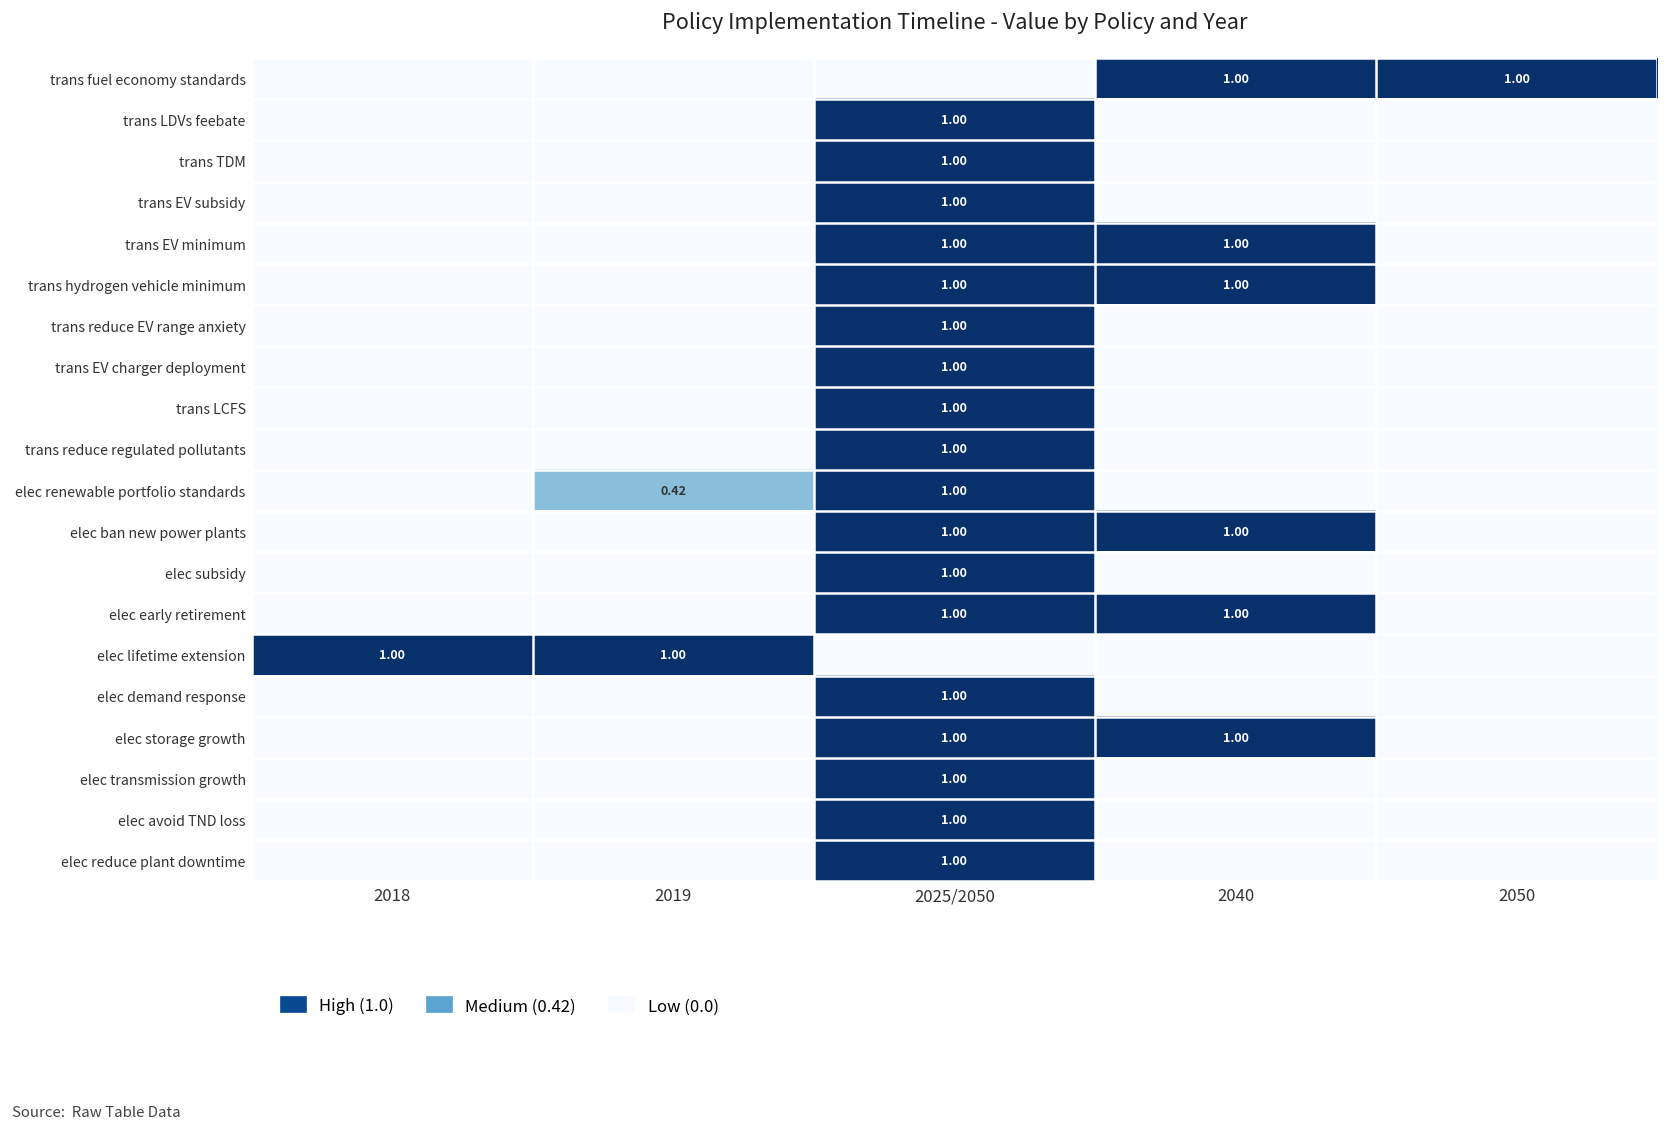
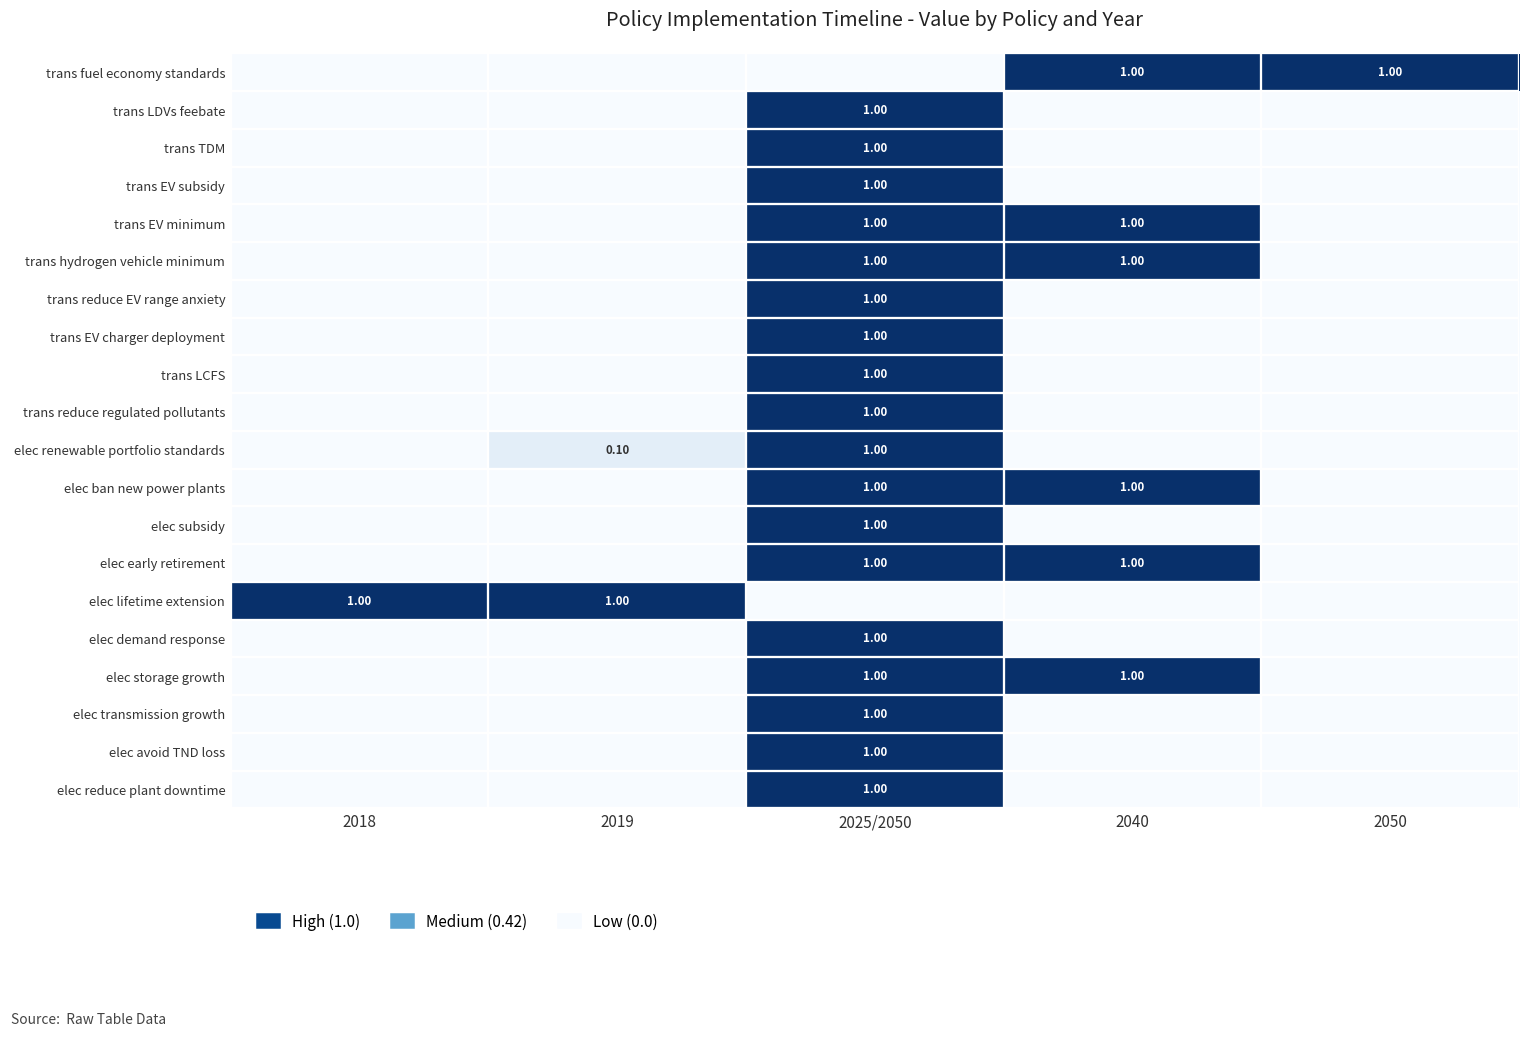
  {
    "trans fuel economy standards": {
      "2040": 1.00,
      "2050": 1.00
    },
    "trans LDVs feebate": {
      "2025/2050": 1.00
    },
    "trans TDM": {
      "2025/2050": 1.00
    },
    "trans EV subsidy": {
      "2025/2050": 1.00
    },
    "trans EV minimum": {
      "2025/2050": 1.00,
      "2040": 1.00
    },
    "trans hydrogen vehicle minimum": {
      "2025/2050": 1.00,
      "2040": 1.00
    },
    "trans reduce EV range anxiety": {
      "2025/2050": 1.00
    },
    "trans EV charger deployment": {
      "2025/2050": 1.00
    },
    "trans LCFS": {
      "2025/2050": 1.00
    },
    "trans reduce regulated pollutants": {
      "2025/2050": 1.00
    },
    "elec renewable portfolio standards": {
-     "2019": 0.42,
+     "2019": 0.10,
      "2025/2050": 1.00
    },
    "elec ban new power plants": {
      "2025/2050": 1.00,
      "2040": 1.00
    },
    "elec subsidy": {
      "2025/2050": 1.00
    },
    "elec early retirement": {
      "2025/2050": 1.00,
      "2040": 1.00
    },
    "elec lifetime extension": {
      "2018": 1.00,
      "2019": 1.00
    },
    "elec demand response": {
      "2025/2050": 1.00
    },
    "elec storage growth": {
      "2025/2050": 1.00,
      "2040": 1.00
    },
    "elec transmission growth": {
      "2025/2050": 1.00
    },
    "elec avoid TND loss": {
      "2025/2050": 1.00
    },
    "elec reduce plant downtime": {
      "2025/2050": 1.00
    }
  }
